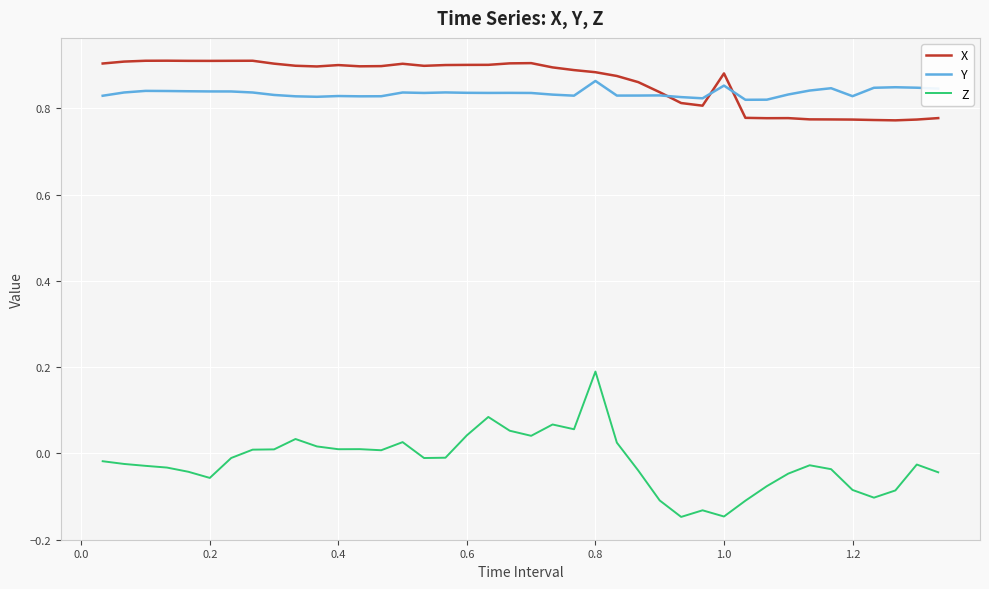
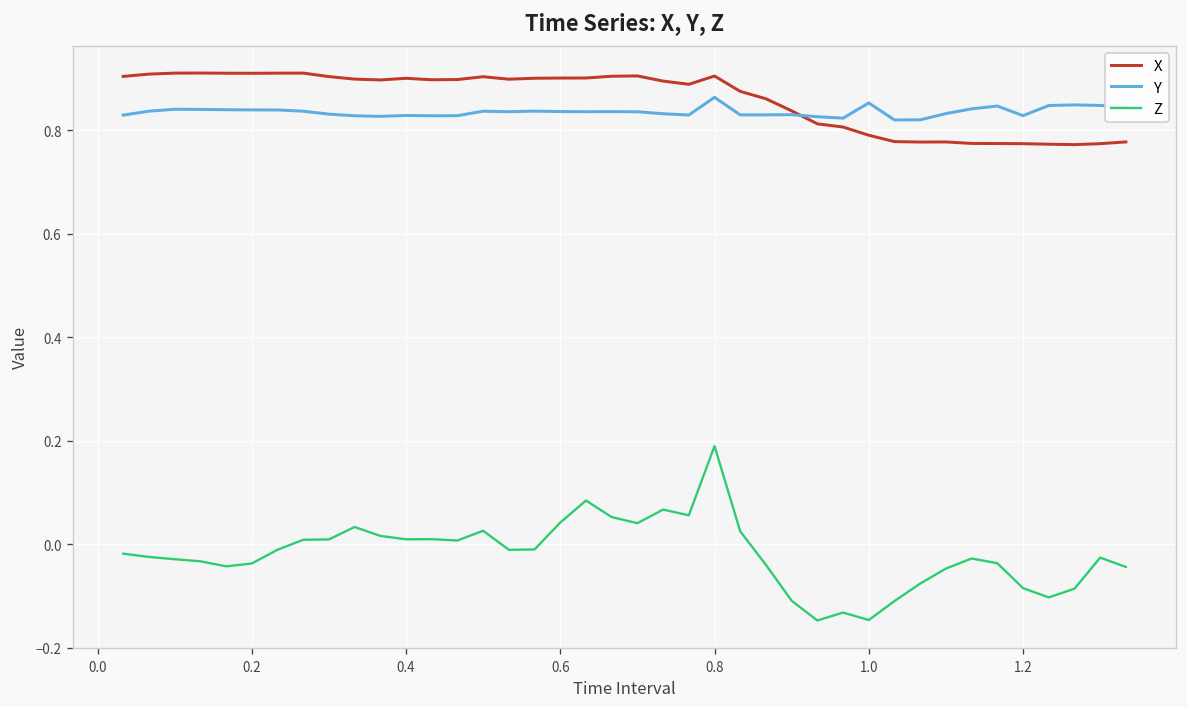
  {
    "X": {
      "0.2": 0.91,
      "0.4": 0.90,
      "0.6": 0.90,
-     "0.8": 0.88,
-     "1.0": 0.88,
+     "0.8": 0.90,
+     "1.0": 0.79,
      "1.2": 0.77
    },
    "Y": {
      "0.2": 0.84,
      "0.4": 0.83,
      "0.6": 0.84,
      "0.8": 0.86,
      "1.0": 0.85,
      "1.2": 0.83
    },
    "Z": {
-     "0.2": -0.06,
+     "0.2": -0.04,
      "0.4": 0.01,
      "0.6": 0.04,
      "0.8": 0.19,
      "1.0": -0.15,
      "1.2": -0.08
    }
  }
